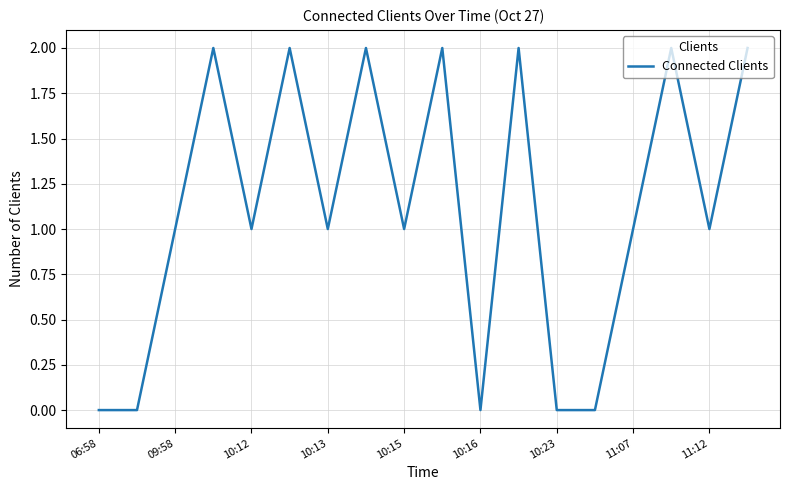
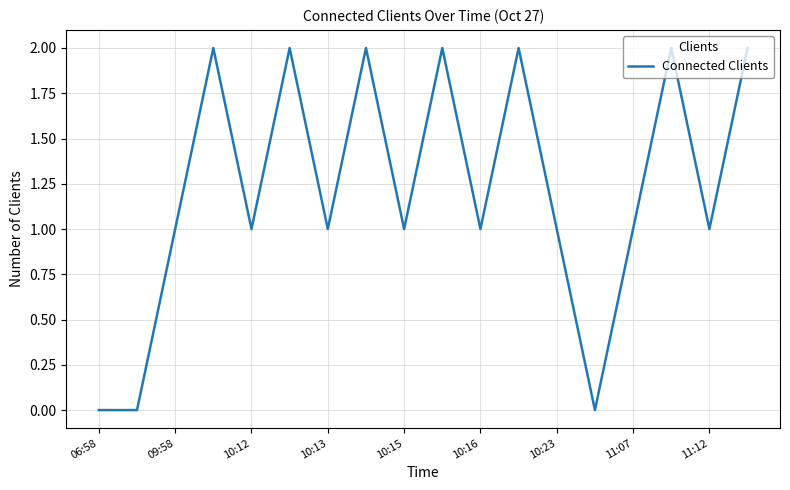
  {
    "06:58": 0,
    "09:58": 1,
    "10:13": 1,
-   "10:16": 0,
-   "10:23": 0
+   "10:16": 1,
+   "10:23": 1
  }
